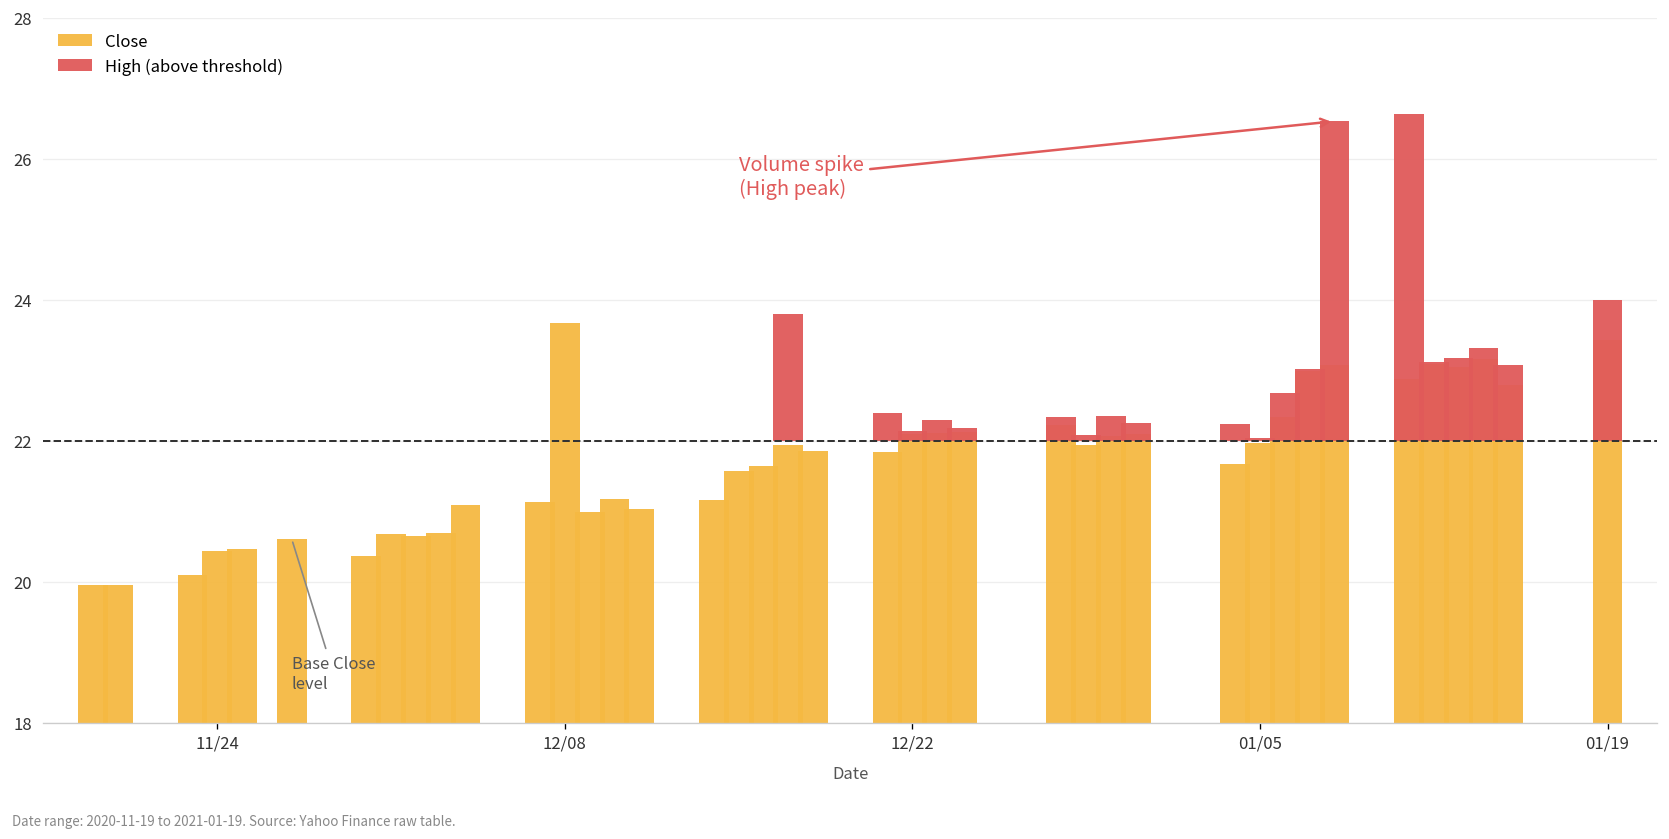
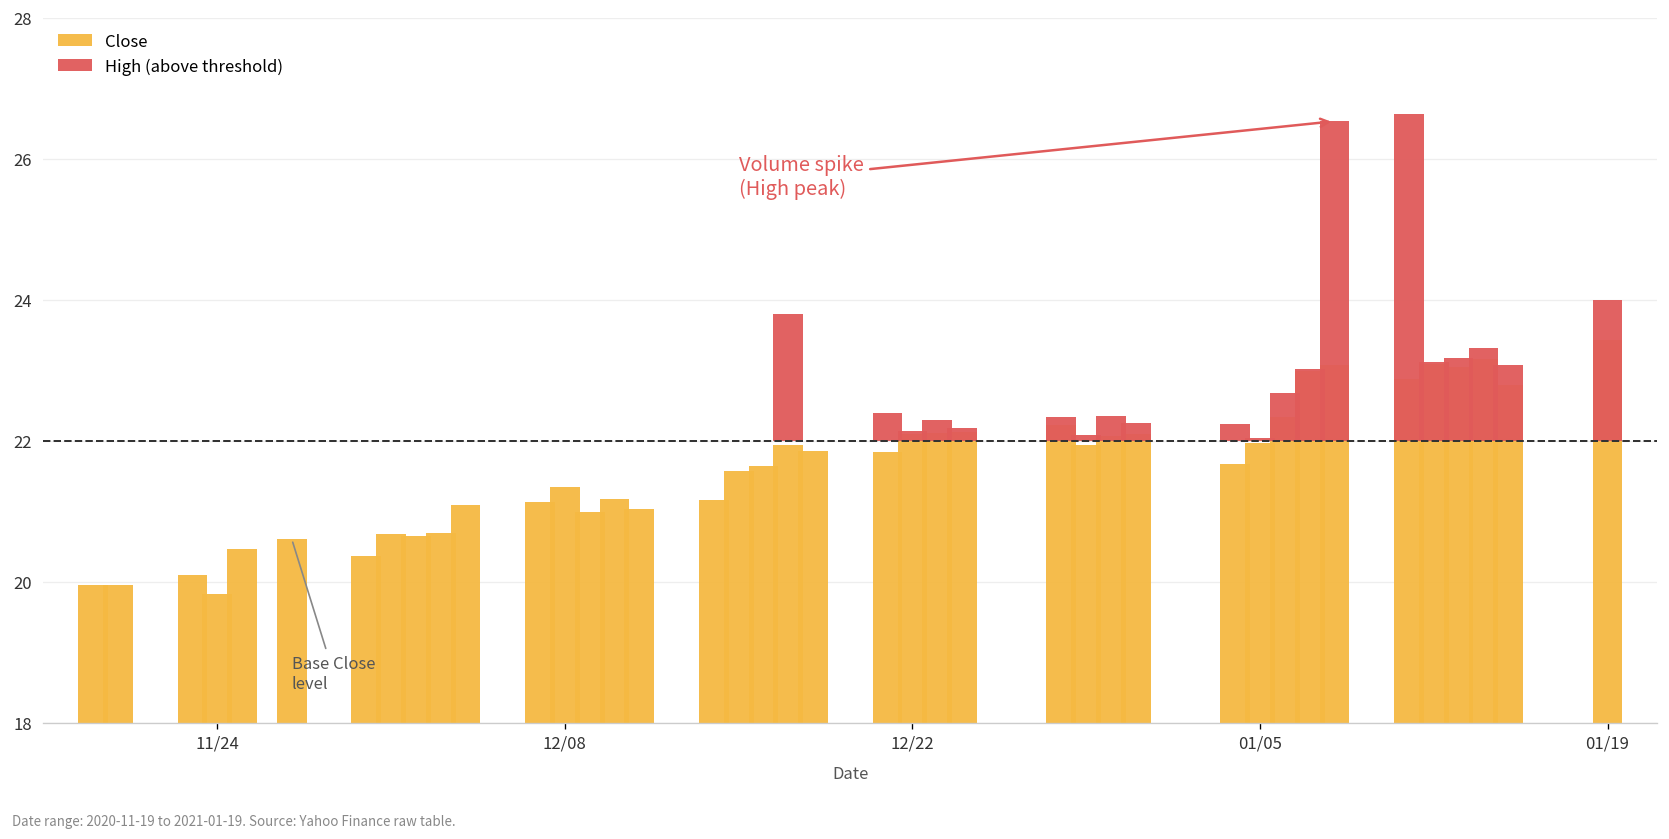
  {
    "Close": {
-     "11/24": 20.4,
-     "12/08": 23.7,
+     "11/24": 19.8,
+     "12/08": 21.3,
      "01/05": 22.0
    },
    "High (above threshold)": {
      "12/22": 22.1,
      "01/19": 24.0
    }
  }
